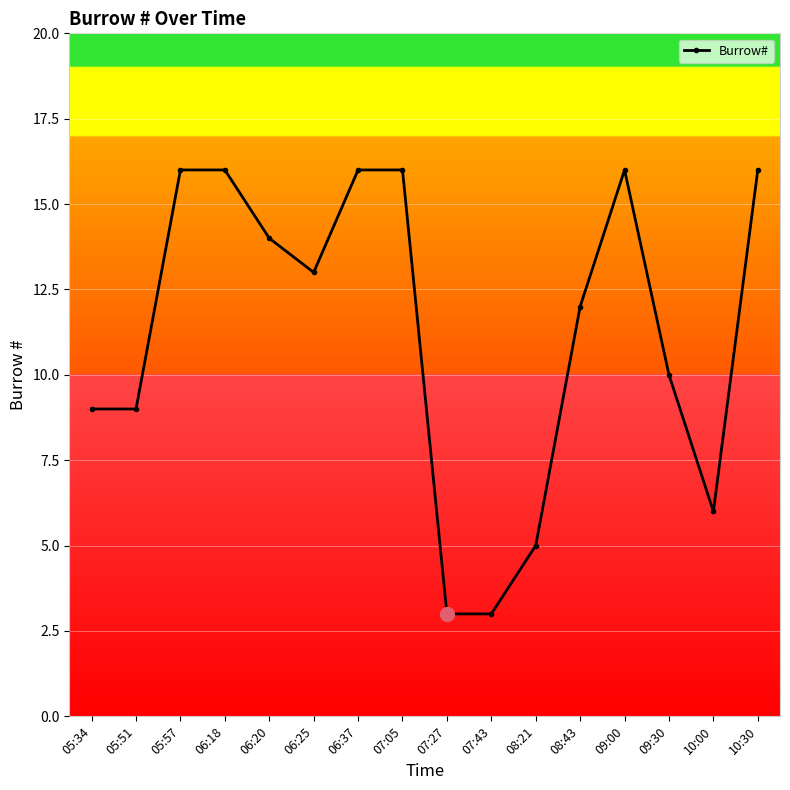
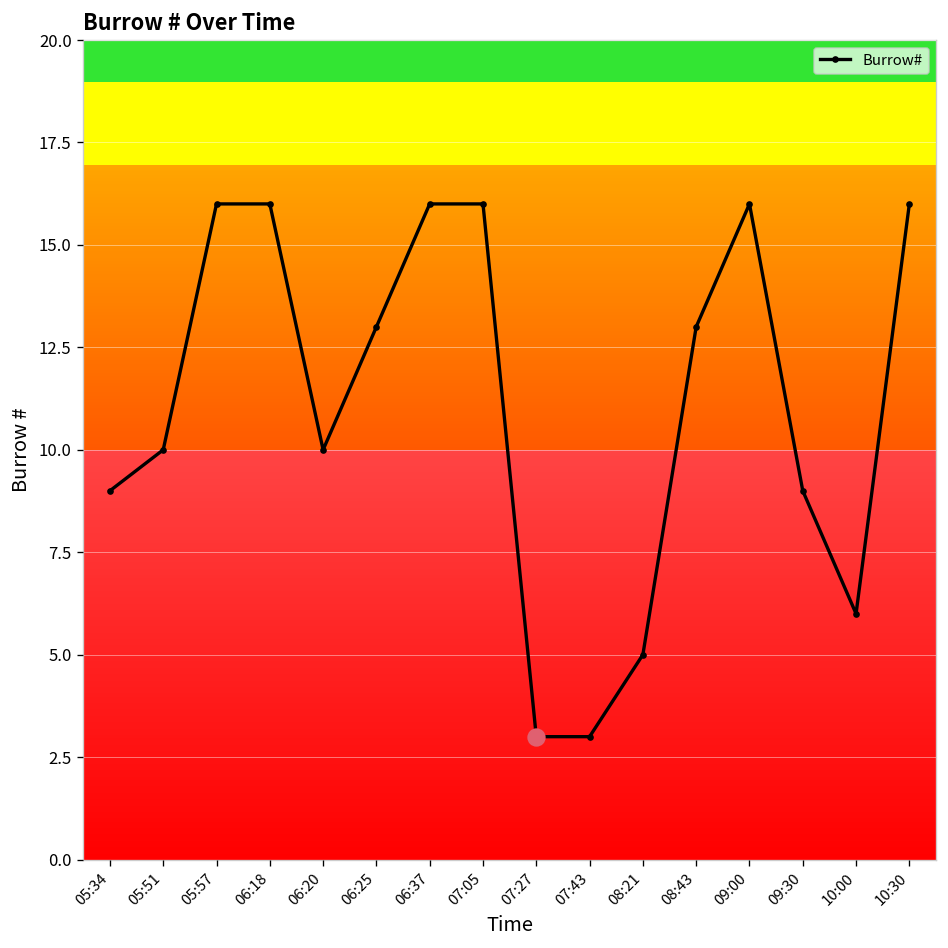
  {
    "Burrow#": {
      "05:34": 9,
-     "05:51": 9,
+     "05:51": 10,
      "05:57": 16,
      "06:18": 16,
-     "06:20": 14,
+     "06:20": 10,
      "06:25": 13,
      "06:37": 16,
      "07:05": 16,
      "07:43": 3,
      "08:21": 5,
-     "08:43": 12,
+     "08:43": 13,
      "09:00": 16,
-     "09:30": 10,
+     "09:30": 9,
      "10:00": 6,
      "10:30": 16
    }
  }
